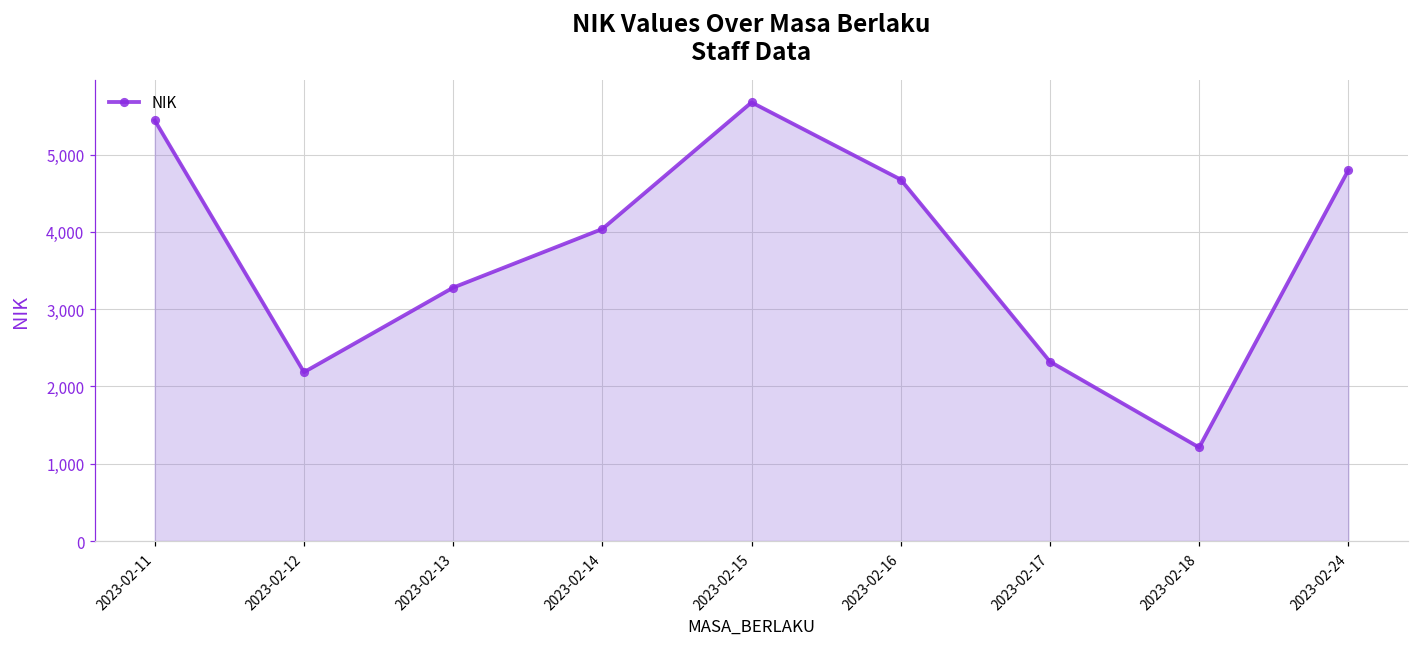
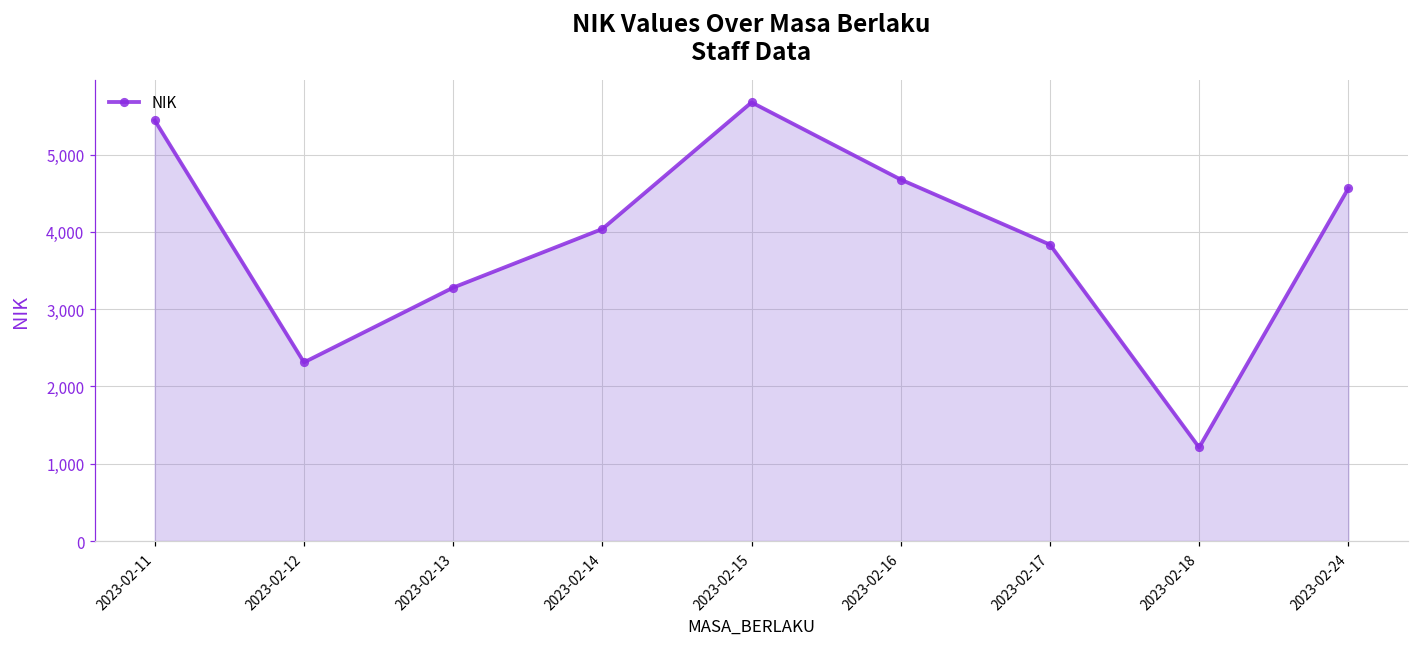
  {
    "2023-02-11": "5,400",
-   "2023-02-12": "2,200",
+   "2023-02-12": "2,300",
    "2023-02-13": "3,300",
    "2023-02-14": "4,000",
    "2023-02-15": "5,700",
    "2023-02-16": "4,700",
-   "2023-02-17": "2,300",
+   "2023-02-17": "3,800",
    "2023-02-18": "1,200",
-   "2023-02-24": "4,800"
+   "2023-02-24": "4,600"
  }
